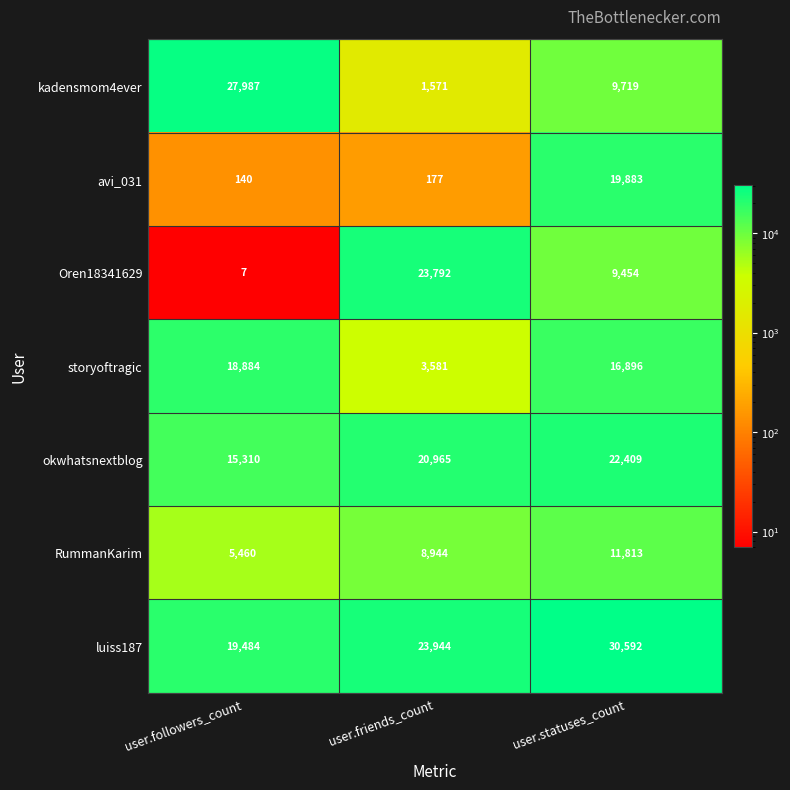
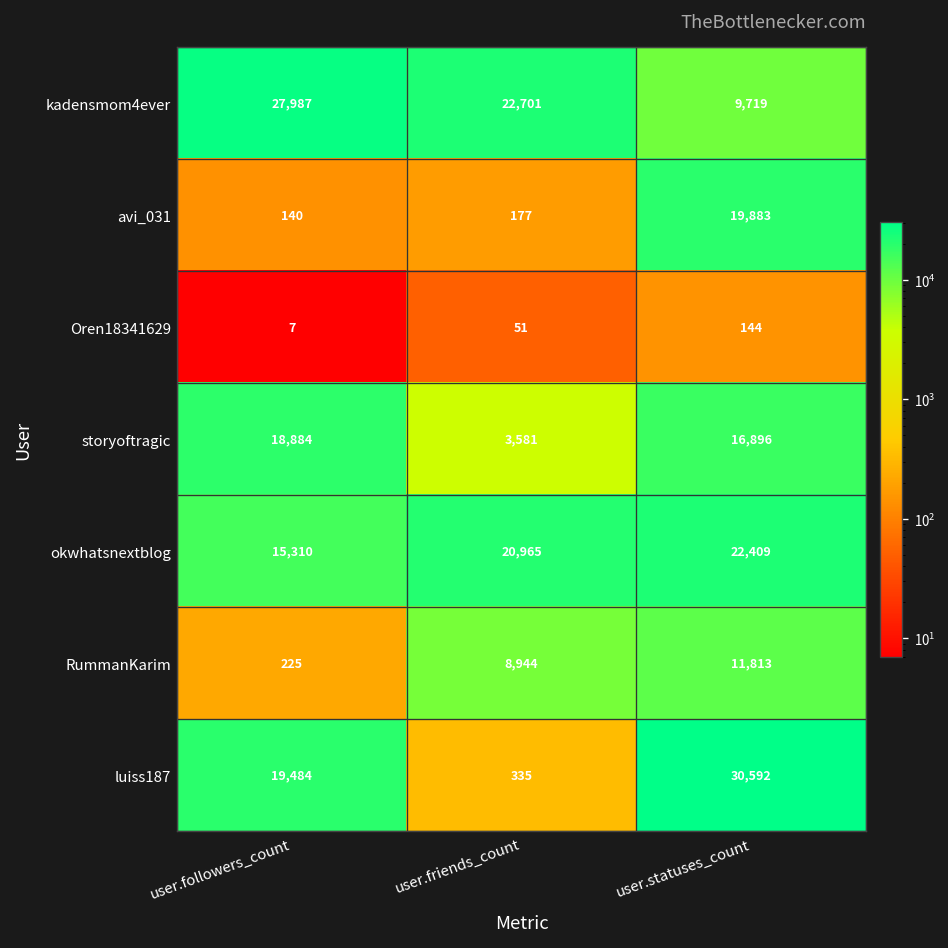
  {
    "kadensmom4ever": {
      "user.followers_count": "27,987",
-     "user.friends_count": "1,571",
+     "user.friends_count": "22,701",
      "user.statuses_count": "9,719"
    },
    "avi_031": {
      "user.followers_count": "140",
      "user.friends_count": "177",
      "user.statuses_count": "19,883"
    },
    "Oren18341629": {
      "user.followers_count": "7",
-     "user.friends_count": "23,792",
-     "user.statuses_count": "9,454"
+     "user.friends_count": "51",
+     "user.statuses_count": "144"
    },
    "storyoftragic": {
      "user.followers_count": "18,884",
      "user.friends_count": "3,581",
      "user.statuses_count": "16,896"
    },
    "okwhatsnextblog": {
      "user.followers_count": "15,310",
      "user.friends_count": "20,965",
      "user.statuses_count": "22,409"
    },
    "RummanKarim": {
-     "user.followers_count": "5,460",
+     "user.followers_count": "225",
      "user.friends_count": "8,944",
      "user.statuses_count": "11,813"
    },
    "luiss187": {
      "user.followers_count": "19,484",
-     "user.friends_count": "23,944",
+     "user.friends_count": "335",
      "user.statuses_count": "30,592"
    }
  }
